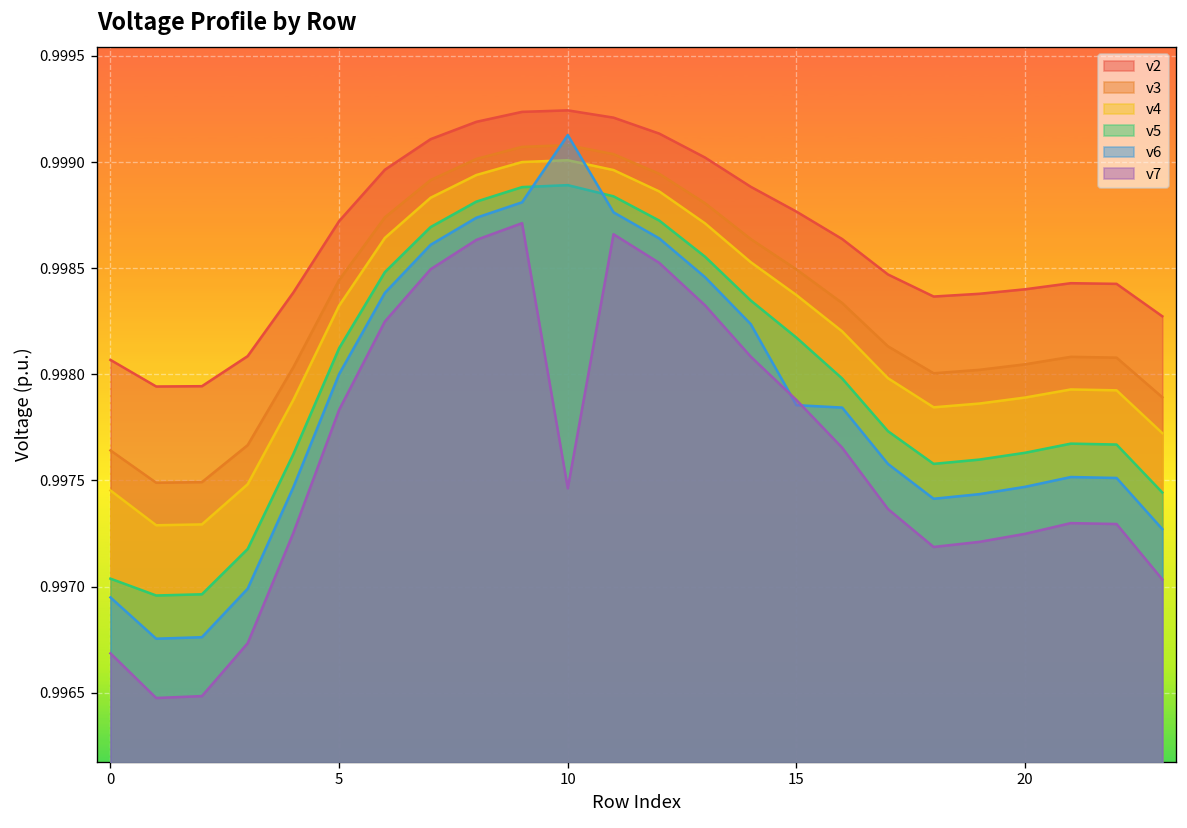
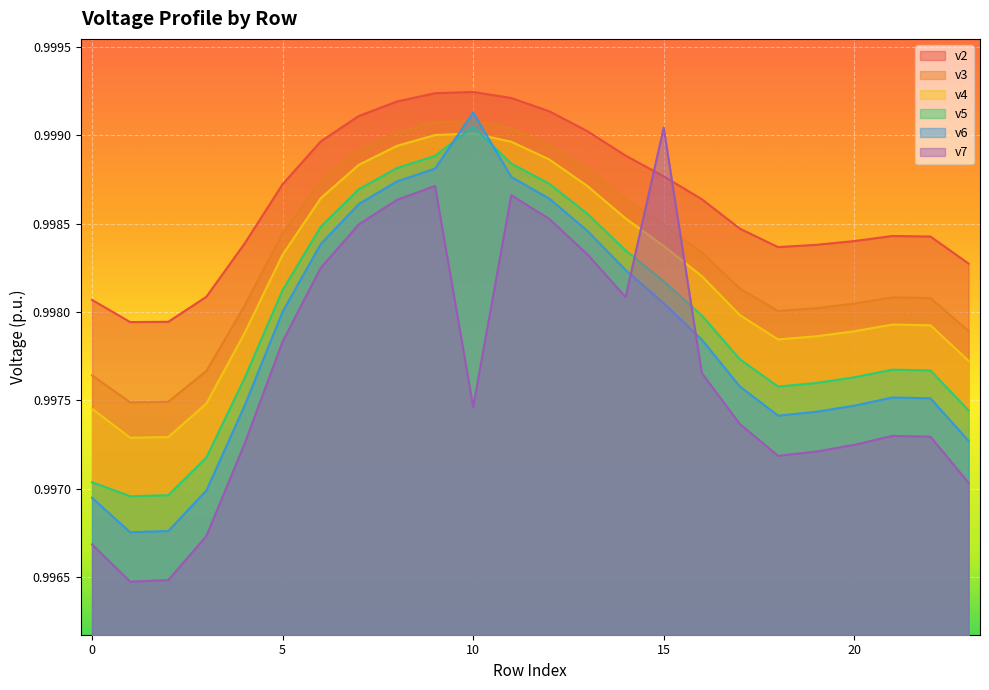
  {
    "v5": {
      "0": 0.99704,
      "5": 0.99812,
-     "10": 0.99889,
+     "10": 0.99905,
      "15": 0.99817,
      "20": 0.99763
    },
    "v6": {
      "0": 0.99695,
      "5": 0.99800,
      "10": 0.99913,
-     "15": 0.99785,
+     "15": 0.99805,
      "20": 0.99747
    },
    "v7": {
      "0": 0.99669,
      "5": 0.99783,
      "10": 0.99746,
-     "15": 0.99788,
+     "15": 0.99904,
      "20": 0.99725
    }
  }
